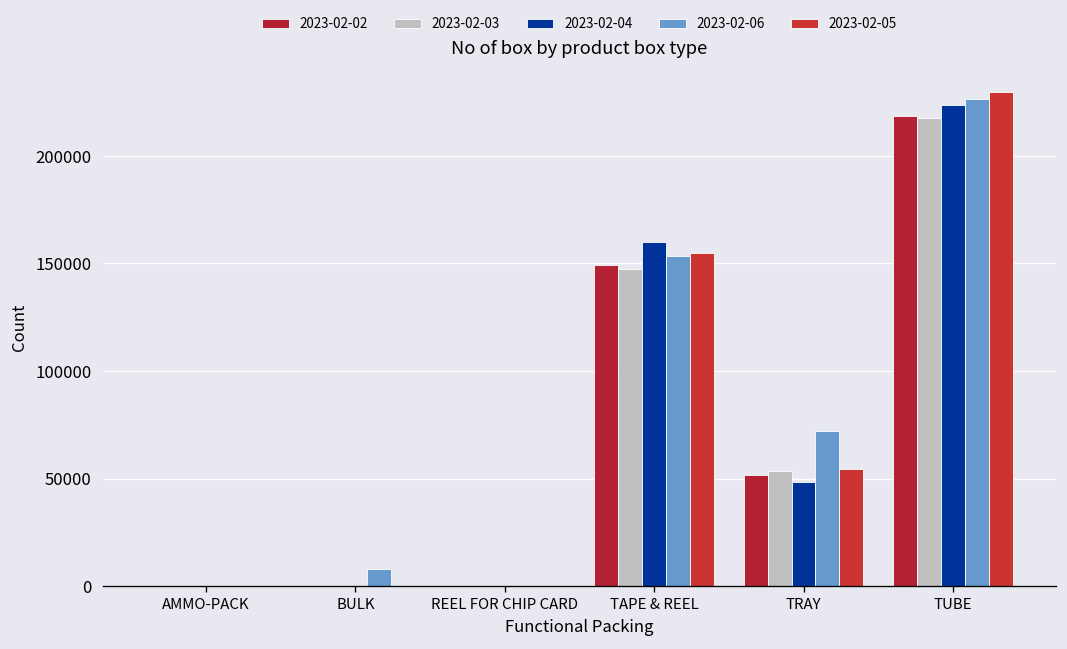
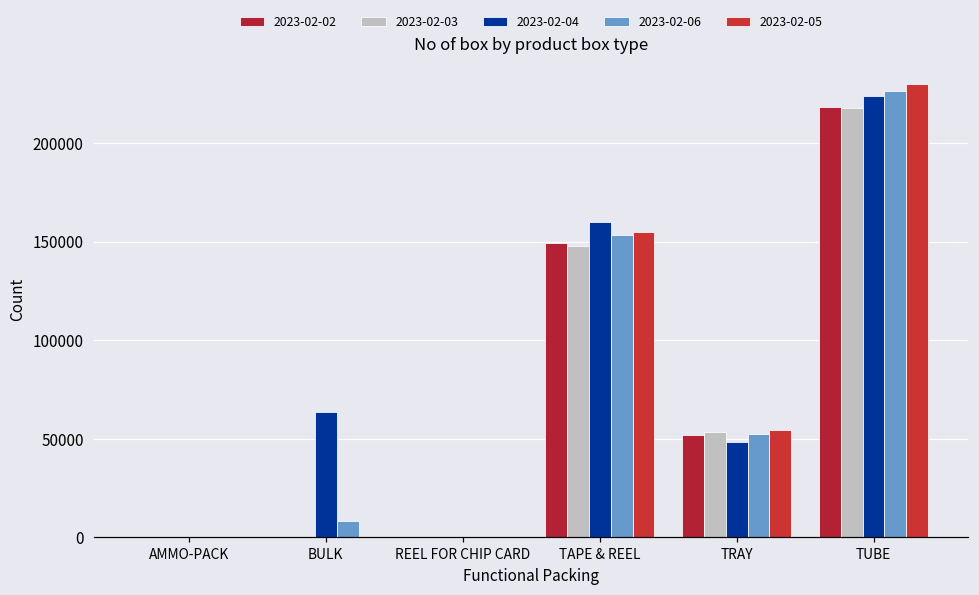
  {
    "2023-02-03": {
      "TAPE & REEL": 148000,
      "TRAY": 53000,
      "TUBE": 218000
    },
    "2023-02-04": {
-     "BULK": 0,
+     "BULK": 64000,
      "TAPE & REEL": 160000,
      "TRAY": 49000,
      "TUBE": 224000
    },
    "2023-02-06": {
      "BULK": 8000,
      "TAPE & REEL": 153000,
-     "TRAY": 72000,
+     "TRAY": 53000,
      "TUBE": 226000
    }
  }
